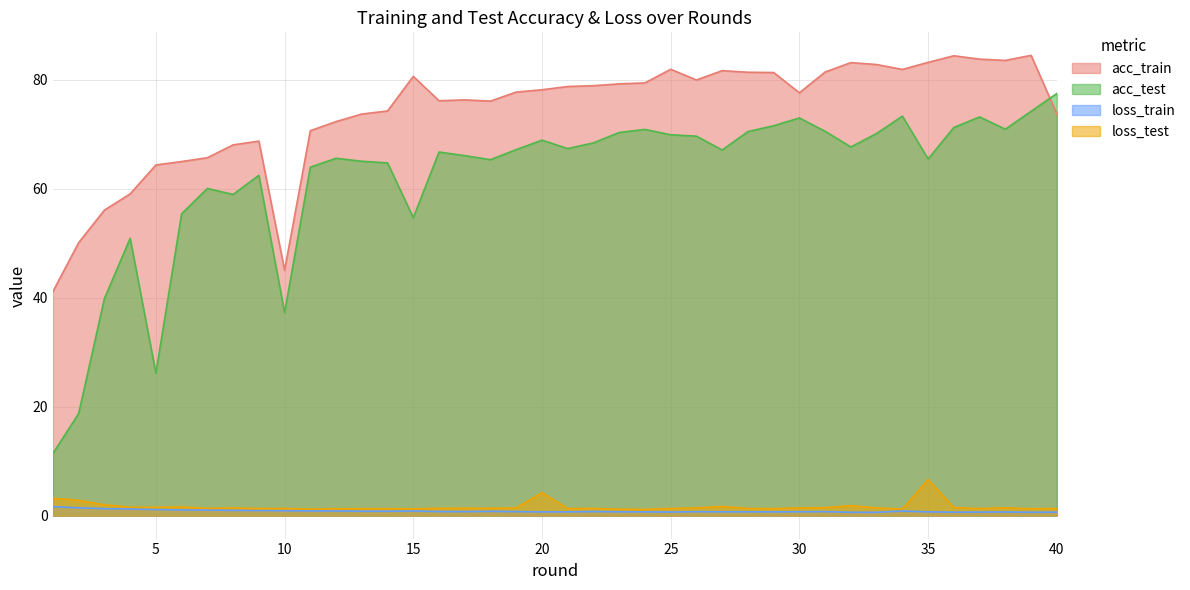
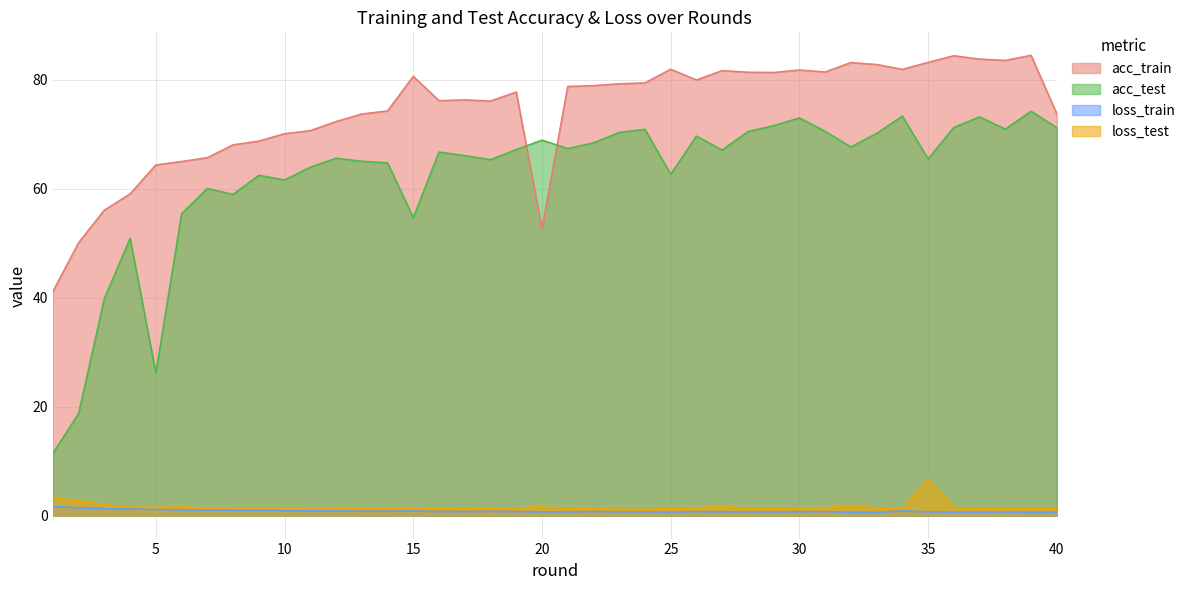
  {
    "acc_train": {
      "5": 64,
-     "10": 45,
+     "10": 70,
      "15": 81,
-     "20": 78,
+     "20": 53,
      "25": 82,
-     "30": 78,
+     "30": 82,
      "35": 83,
      "40": 74
    },
    "acc_test": {
      "5": 26,
-     "10": 37,
+     "10": 62,
      "15": 55,
      "20": 69,
-     "25": 70,
+     "25": 63,
      "30": 73,
      "35": 65,
-     "40": 77
+     "40": 71
    },
    "loss_train": {
      "20": 1,
      "25": 1,
      "30": 1,
      "35": 1,
      "40": 1
    },
    "loss_test": {
-     "20": 4,
+     "20": 2,
      "25": 1,
      "30": 1,
      "35": 7,
      "40": 1
    }
  }
